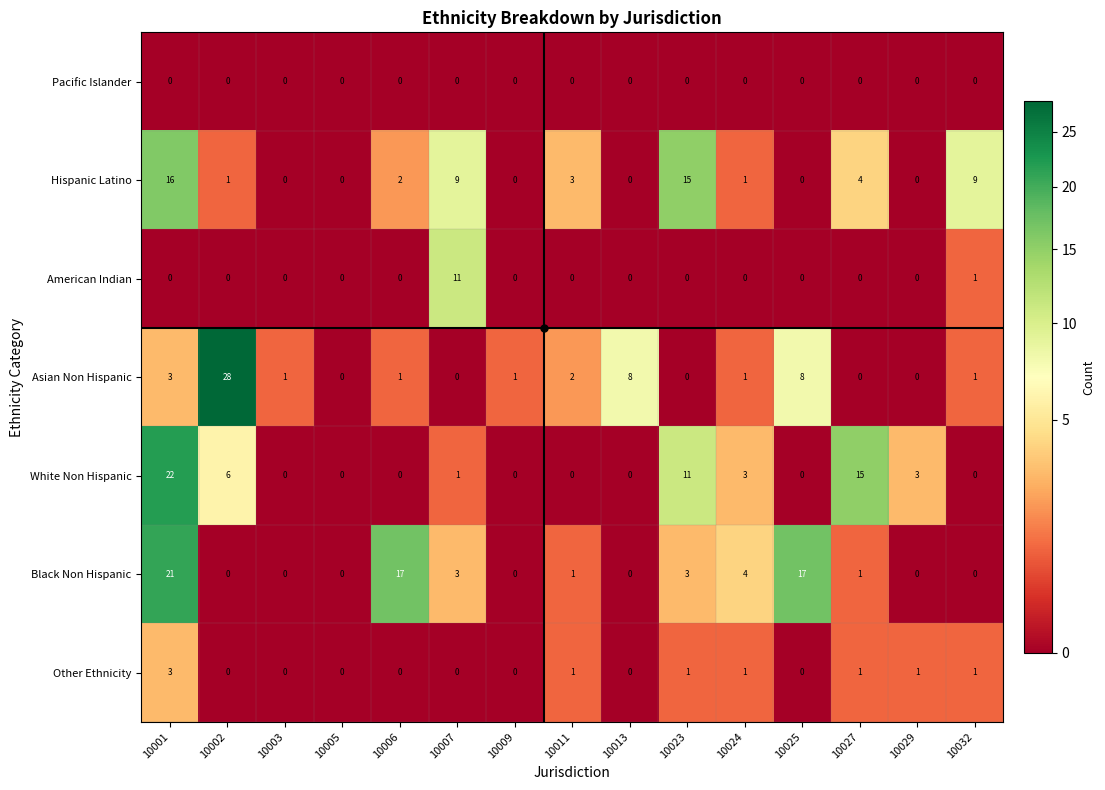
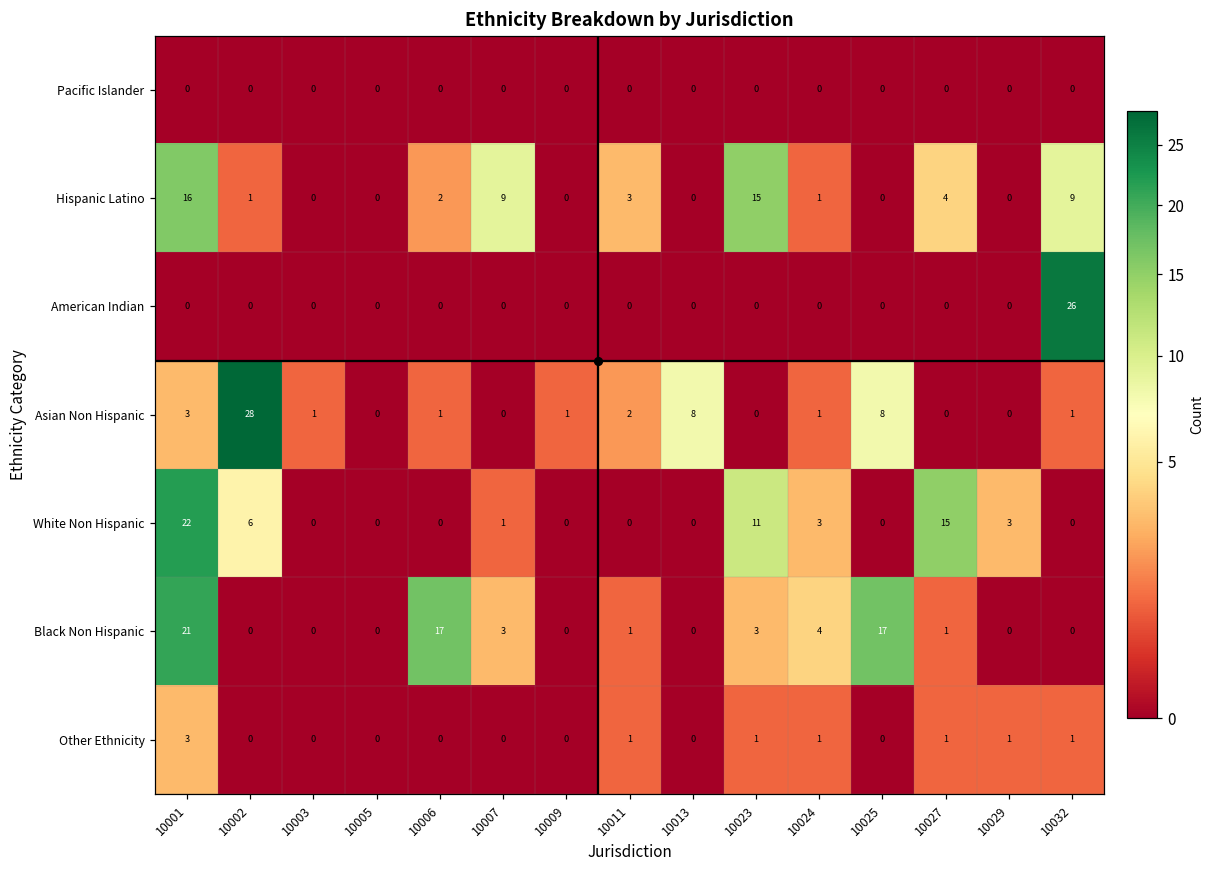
  {
    "Pacific Islander": {
      "10001": 0,
      "10002": 0,
      "10003": 0,
      "10005": 0,
      "10006": 0,
      "10007": 0,
      "10009": 0,
      "10011": 0,
      "10013": 0,
      "10023": 0,
      "10024": 0,
      "10025": 0,
      "10027": 0,
      "10029": 0,
      "10032": 0
    },
    "Hispanic Latino": {
      "10001": 16,
      "10002": 1,
      "10003": 0,
      "10005": 0,
      "10006": 2,
      "10007": 9,
      "10009": 0,
      "10011": 3,
      "10013": 0,
      "10023": 15,
      "10024": 1,
      "10025": 0,
      "10027": 4,
      "10029": 0,
      "10032": 9
    },
    "American Indian": {
      "10001": 0,
      "10002": 0,
      "10003": 0,
      "10005": 0,
      "10006": 0,
-     "10007": 11,
+     "10007": 0,
      "10009": 0,
      "10011": 0,
      "10013": 0,
      "10023": 0,
      "10024": 0,
      "10025": 0,
      "10027": 0,
      "10029": 0,
-     "10032": 1
+     "10032": 26
    },
    "Asian Non Hispanic": {
      "10001": 3,
      "10002": 28,
      "10003": 1,
      "10005": 0,
      "10006": 1,
      "10007": 0,
      "10009": 1,
      "10011": 2,
      "10013": 8,
      "10023": 0,
      "10024": 1,
      "10025": 8,
      "10027": 0,
      "10029": 0,
      "10032": 1
    },
    "White Non Hispanic": {
      "10001": 22,
      "10002": 6,
      "10003": 0,
      "10005": 0,
      "10006": 0,
      "10007": 1,
      "10009": 0,
      "10011": 0,
      "10013": 0,
      "10023": 11,
      "10024": 3,
      "10025": 0,
      "10027": 15,
      "10029": 3,
      "10032": 0
    },
    "Black Non Hispanic": {
      "10001": 21,
      "10002": 0,
      "10003": 0,
      "10005": 0,
      "10006": 17,
      "10007": 3,
      "10009": 0,
      "10011": 1,
      "10013": 0,
      "10023": 3,
      "10024": 4,
      "10025": 17,
      "10027": 1,
      "10029": 0,
      "10032": 0
    },
    "Other Ethnicity": {
      "10001": 3,
      "10002": 0,
      "10003": 0,
      "10005": 0,
      "10006": 0,
      "10007": 0,
      "10009": 0,
      "10011": 1,
      "10013": 0,
      "10023": 1,
      "10024": 1,
      "10025": 0,
      "10027": 1,
      "10029": 1,
      "10032": 1
    }
  }
